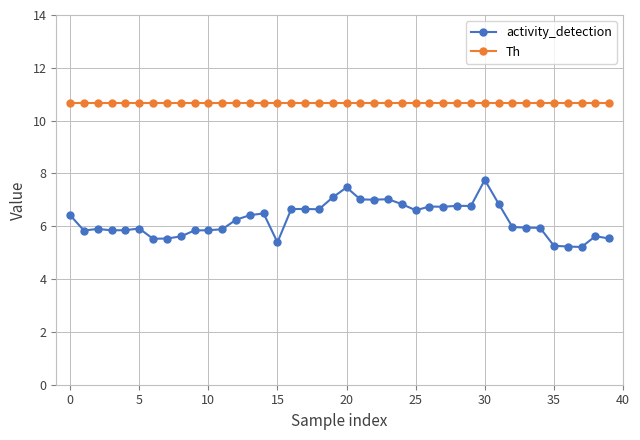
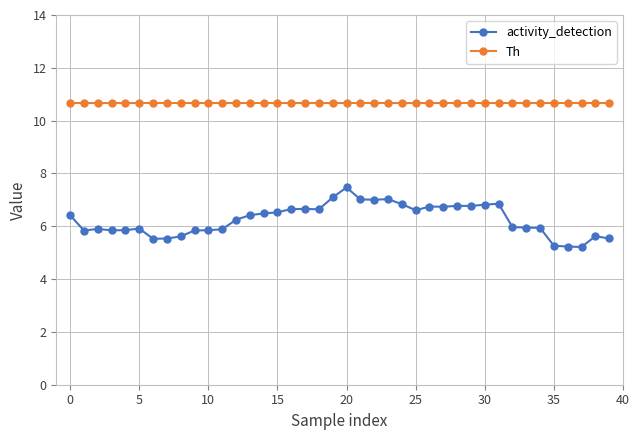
  {
    "activity_detection": {
      "0": 6.4,
      "5": 5.9,
      "10": 5.9,
-     "15": 5.4,
+     "15": 6.5,
      "20": 7.5,
      "25": 6.6,
-     "30": 7.8,
+     "30": 6.8,
      "35": 5.3
    },
    "Th": {
      "0": 10.7,
      "5": 10.7,
      "10": 10.7,
      "15": 10.7,
      "20": 10.7,
      "25": 10.7,
      "30": 10.7,
      "35": 10.7
    }
  }
